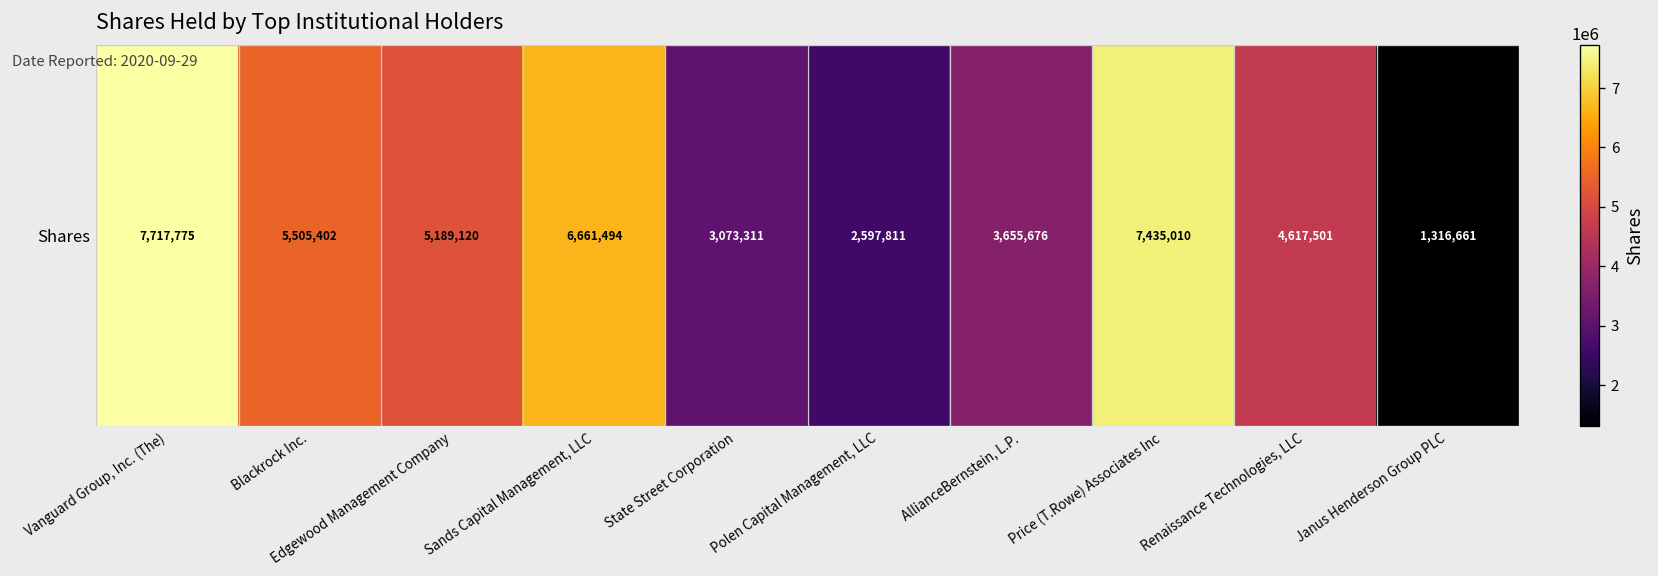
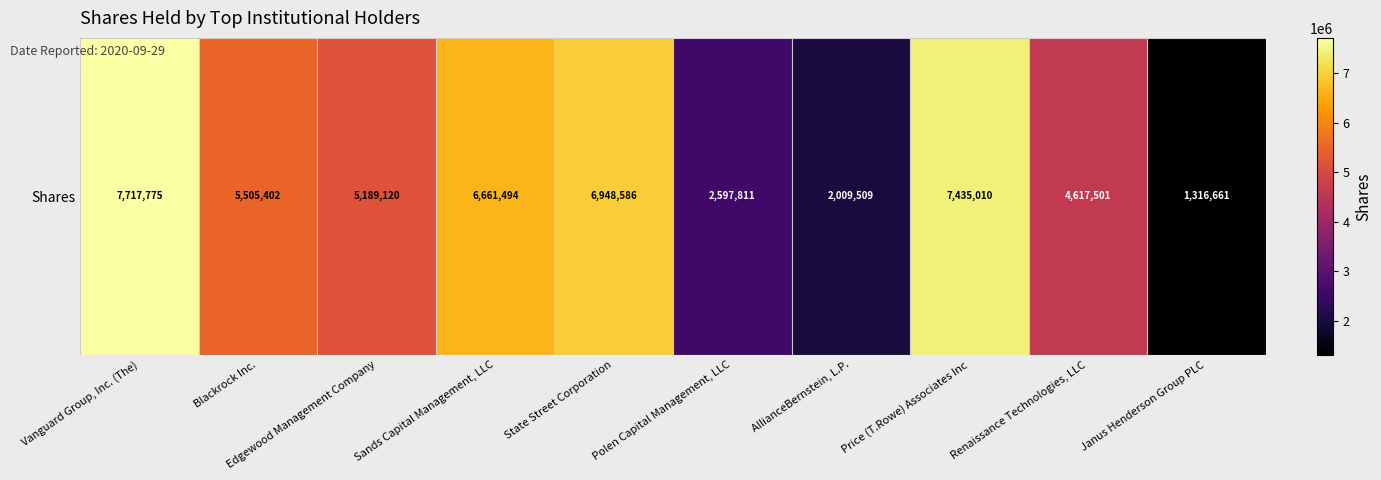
  {
    "Shares": {
      "Vanguard Group, Inc. (The)": "7,717,775",
      "Blackrock Inc.": "5,505,402",
      "Edgewood Management Company": "5,189,120",
      "Sands Capital Management, LLC": "6,661,494",
-     "State Street Corporation": "3,073,311",
+     "State Street Corporation": "6,948,586",
      "Polen Capital Management, LLC": "2,597,811",
-     "AllianceBernstein, L.P.": "3,655,676",
+     "AllianceBernstein, L.P.": "2,009,509",
      "Price (T.Rowe) Associates Inc": "7,435,010",
      "Renaissance Technologies, LLC": "4,617,501",
      "Janus Henderson Group PLC": "1,316,661"
    }
  }
